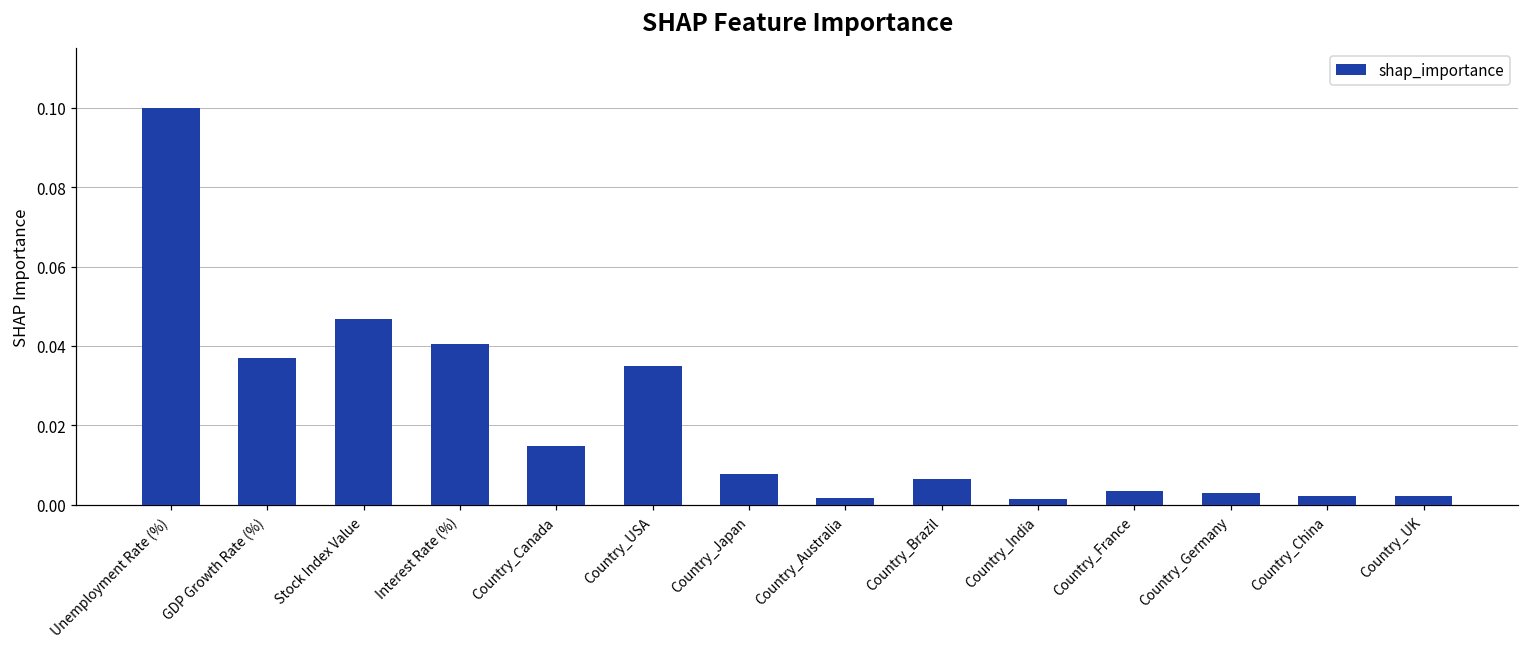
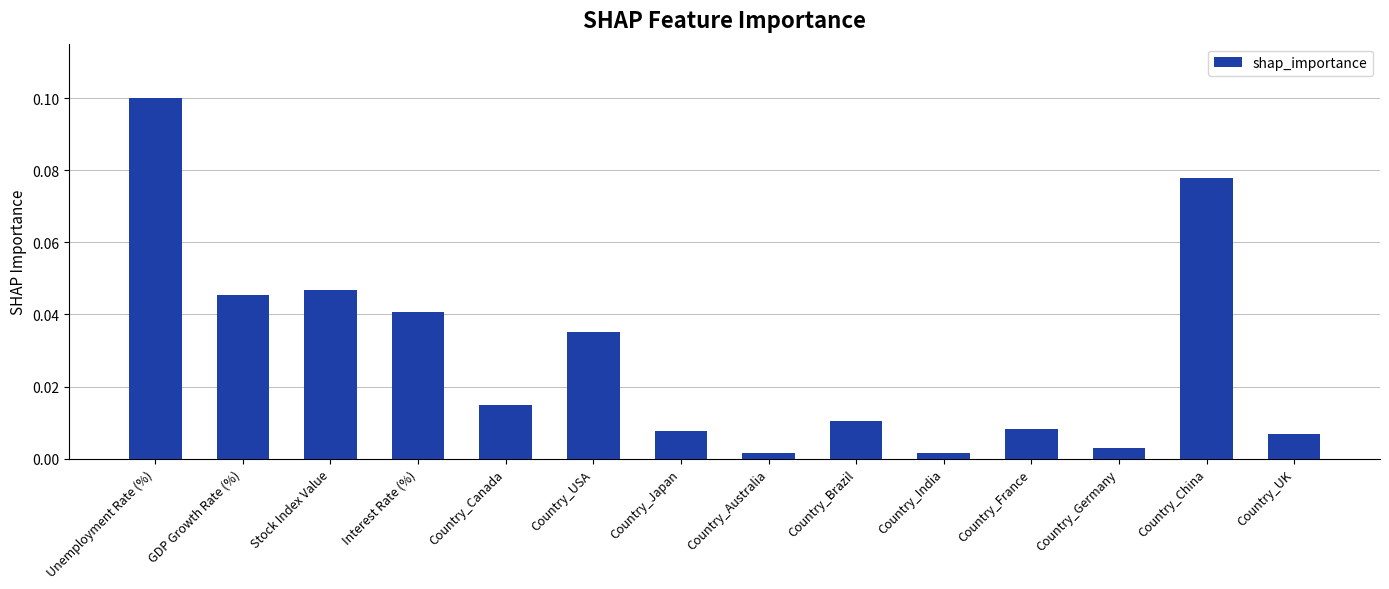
  {
    "Unemployment Rate (%)": 0.100,
-   "GDP Growth Rate (%)": 0.037,
+   "GDP Growth Rate (%)": 0.045,
    "Stock Index Value": 0.047,
    "Interest Rate (%)": 0.041,
    "Country_Canada": 0.015,
    "Country_USA": 0.035,
    "Country_Japan": 0.008,
    "Country_Australia": 0.002,
-   "Country_Brazil": 0.006,
+   "Country_Brazil": 0.011,
    "Country_India": 0.002,
-   "Country_France": 0.003,
+   "Country_France": 0.008,
    "Country_Germany": 0.003,
-   "Country_China": 0.002,
-   "Country_UK": 0.002
+   "Country_China": 0.078,
+   "Country_UK": 0.007
  }
